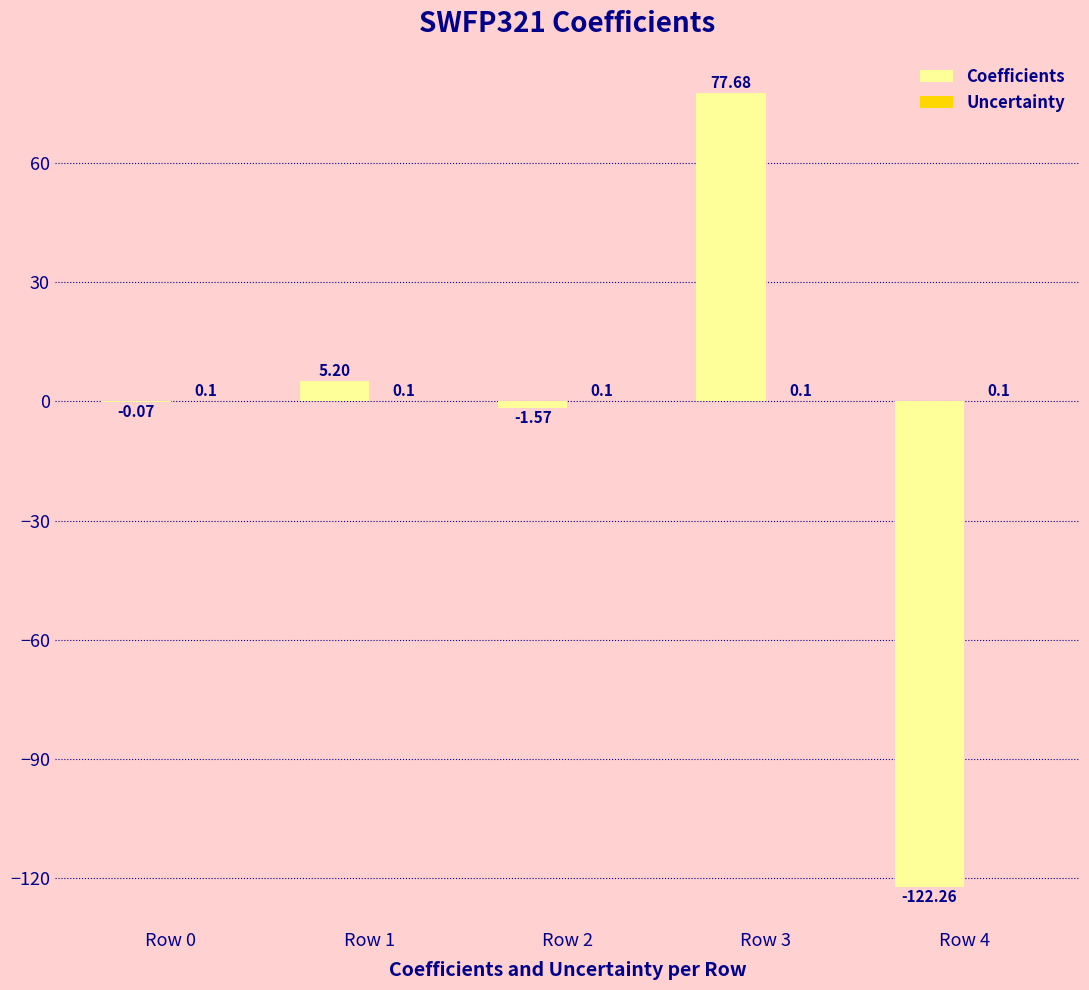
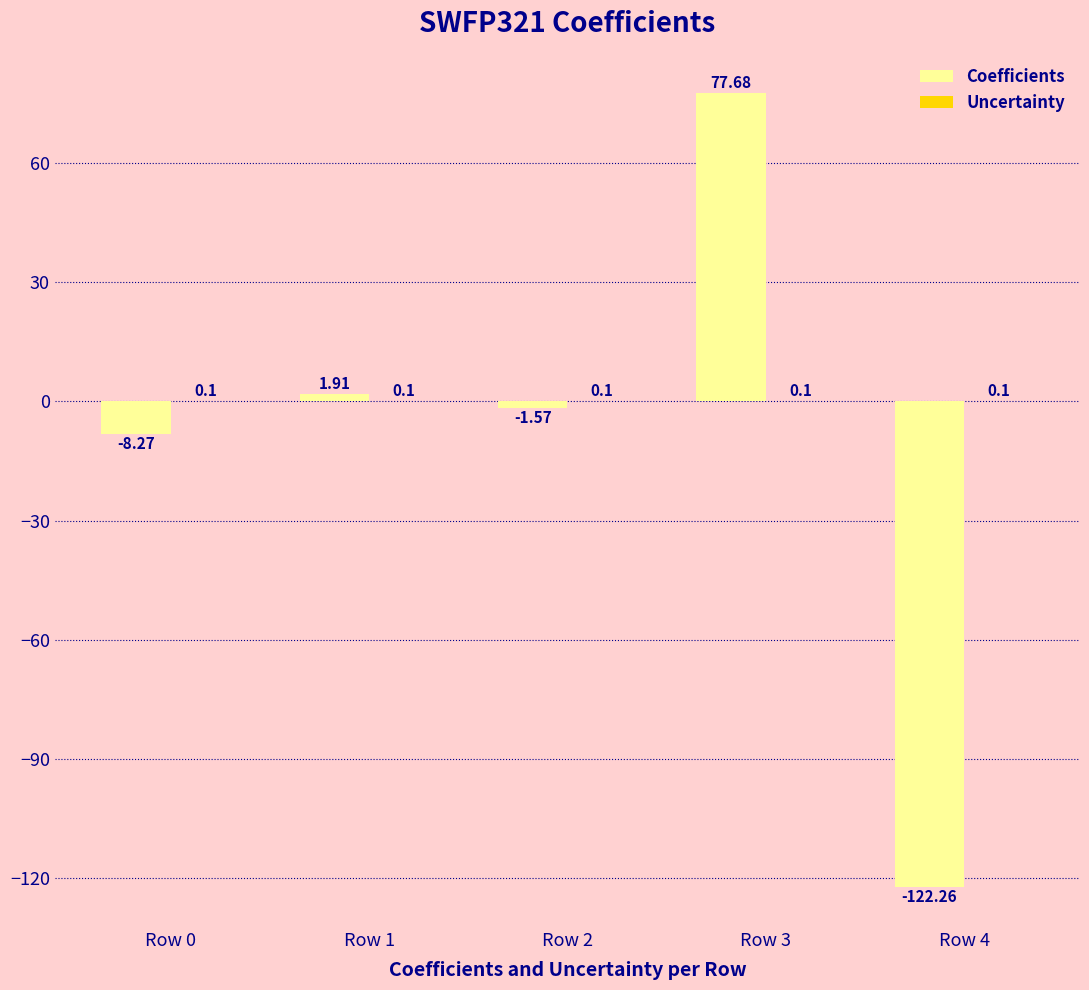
  {
    "Coefficients": {
-     "Row 0": -0.07,
-     "Row 1": 5.20,
+     "Row 0": -8.27,
+     "Row 1": 1.91,
      "Row 2": -1.57,
      "Row 3": 77.68,
      "Row 4": -122.26
    },
    "Uncertainty": {
      "Row 0": 0.1,
      "Row 1": 0.1,
      "Row 2": 0.1,
      "Row 3": 0.1,
      "Row 4": 0.1
    }
  }
